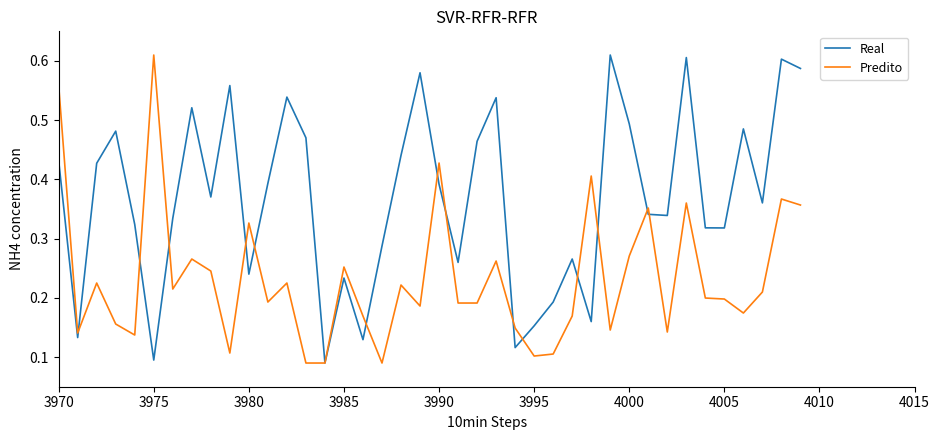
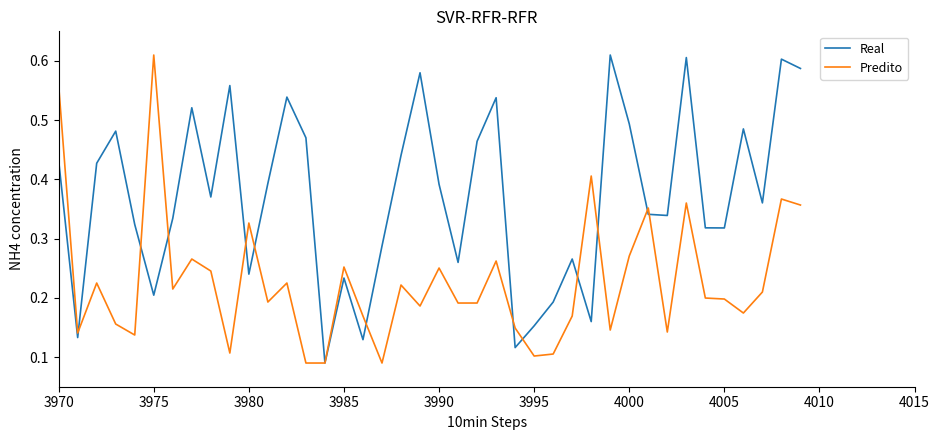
  {
    "Real": {
      "3970": 0.43,
-     "3975": 0.09,
+     "3975": 0.20,
      "3980": 0.24,
      "3985": 0.23,
      "3990": 0.39,
      "3995": 0.15,
      "4000": 0.49,
      "4005": 0.32
    },
    "Predito": {
      "3970": 0.56,
      "3975": 0.61,
      "3980": 0.33,
      "3985": 0.25,
-     "3990": 0.43,
+     "3990": 0.25,
      "3995": 0.10,
      "4000": 0.27,
      "4005": 0.20
    }
  }
